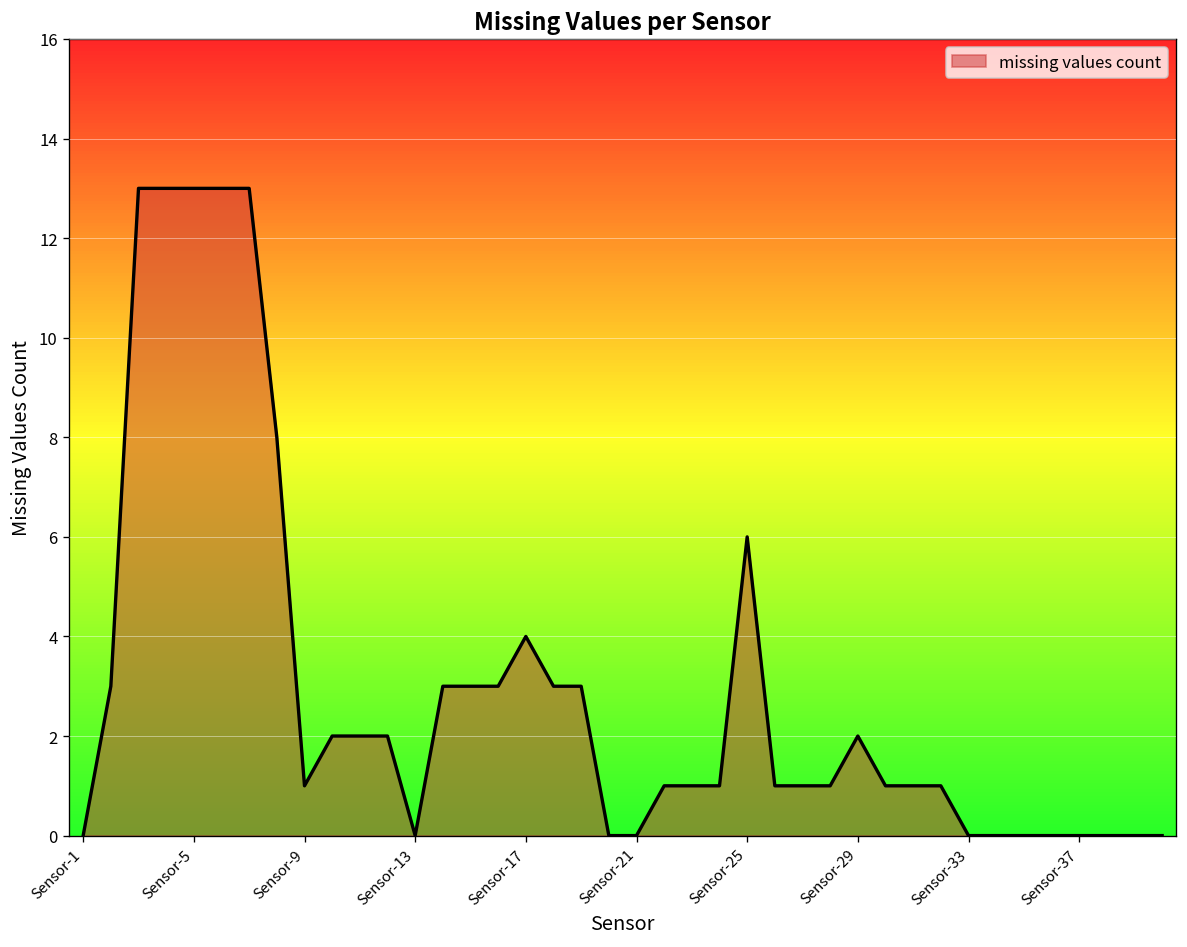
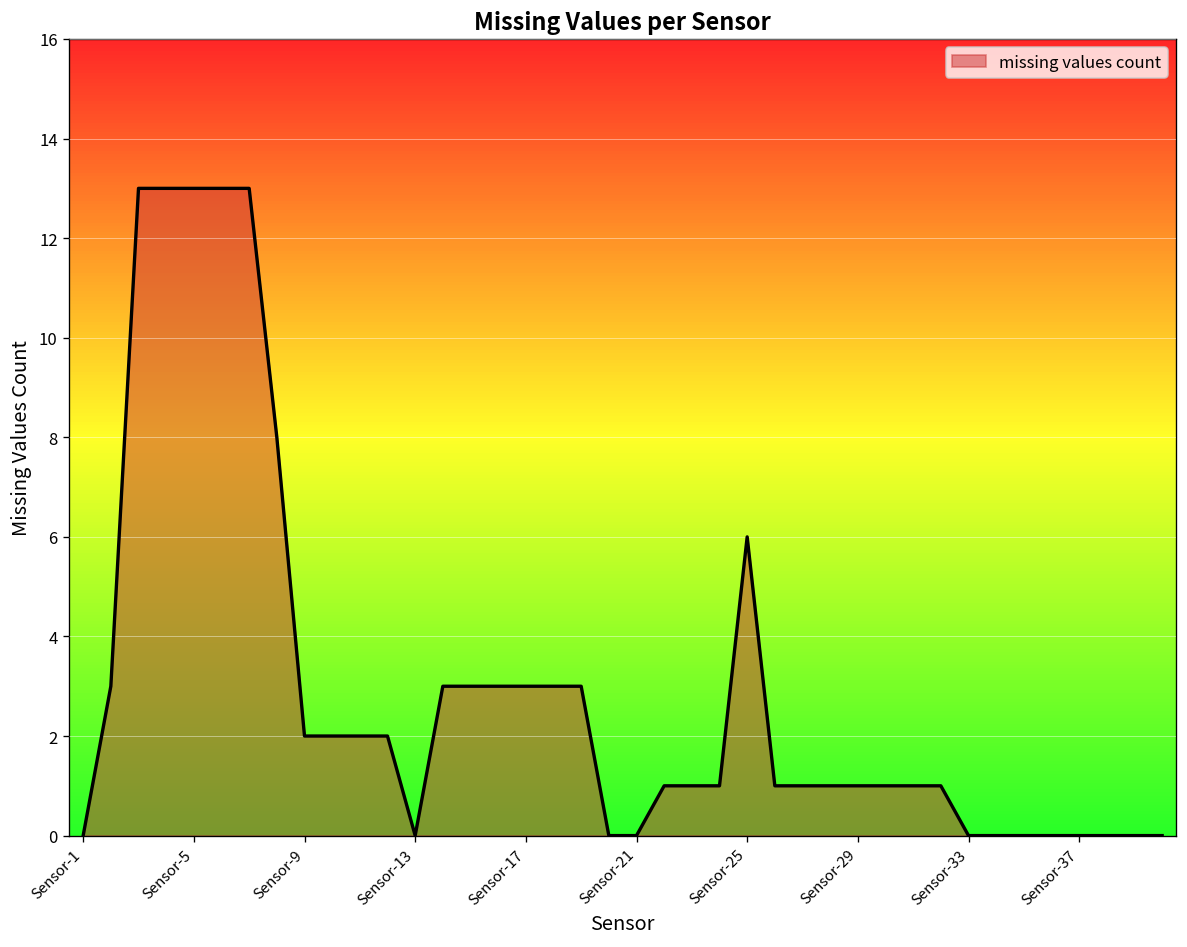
  {
    "Sensor-1": 0,
    "Sensor-5": 13,
-   "Sensor-9": 1,
+   "Sensor-9": 2,
    "Sensor-13": 0,
-   "Sensor-17": 4,
+   "Sensor-17": 3,
    "Sensor-21": 0,
    "Sensor-25": 6,
-   "Sensor-29": 2,
+   "Sensor-29": 1,
    "Sensor-33": 0,
    "Sensor-37": 0
  }
